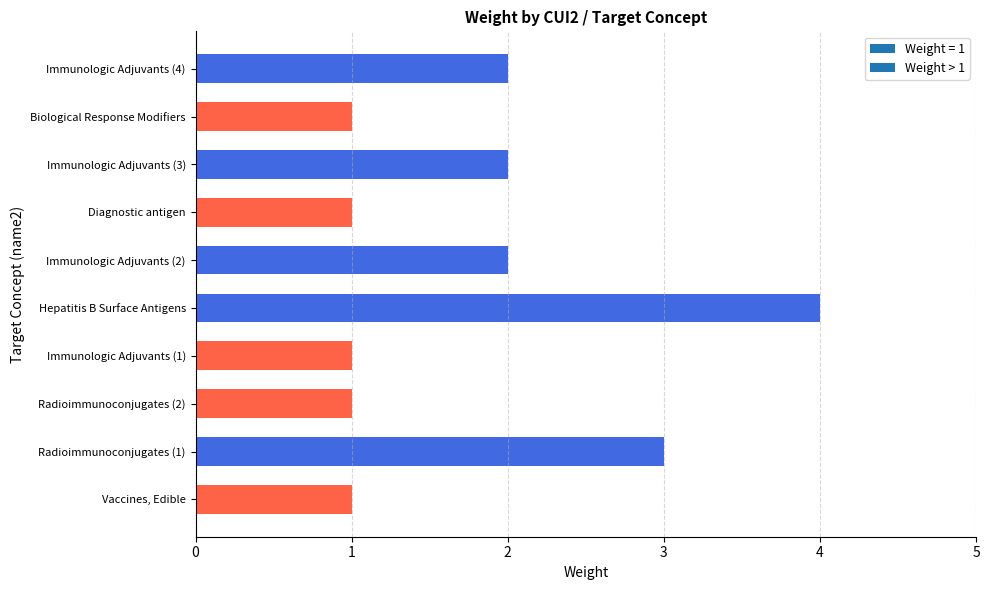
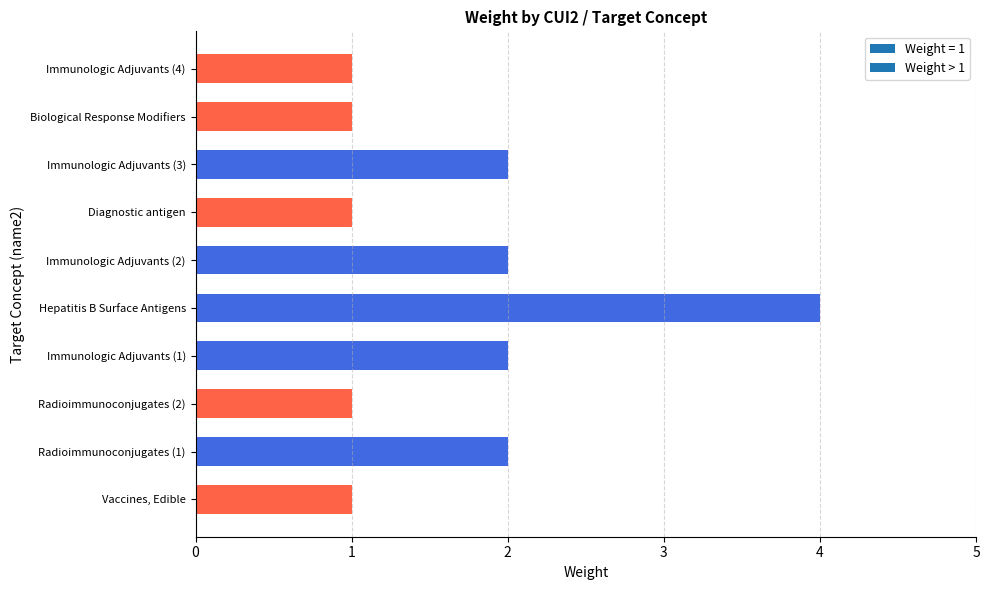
  {
-   "Immunologic Adjuvants (4)": 2,
+   "Immunologic Adjuvants (4)": 1,
    "Biological Response Modifiers": 1,
    "Immunologic Adjuvants (3)": 2,
    "Diagnostic antigen": 1,
    "Immunologic Adjuvants (2)": 2,
    "Hepatitis B Surface Antigens": 4,
-   "Immunologic Adjuvants (1)": 1,
+   "Immunologic Adjuvants (1)": 2,
    "Radioimmunoconjugates (2)": 1,
-   "Radioimmunoconjugates (1)": 3,
+   "Radioimmunoconjugates (1)": 2,
    "Vaccines, Edible": 1
  }
